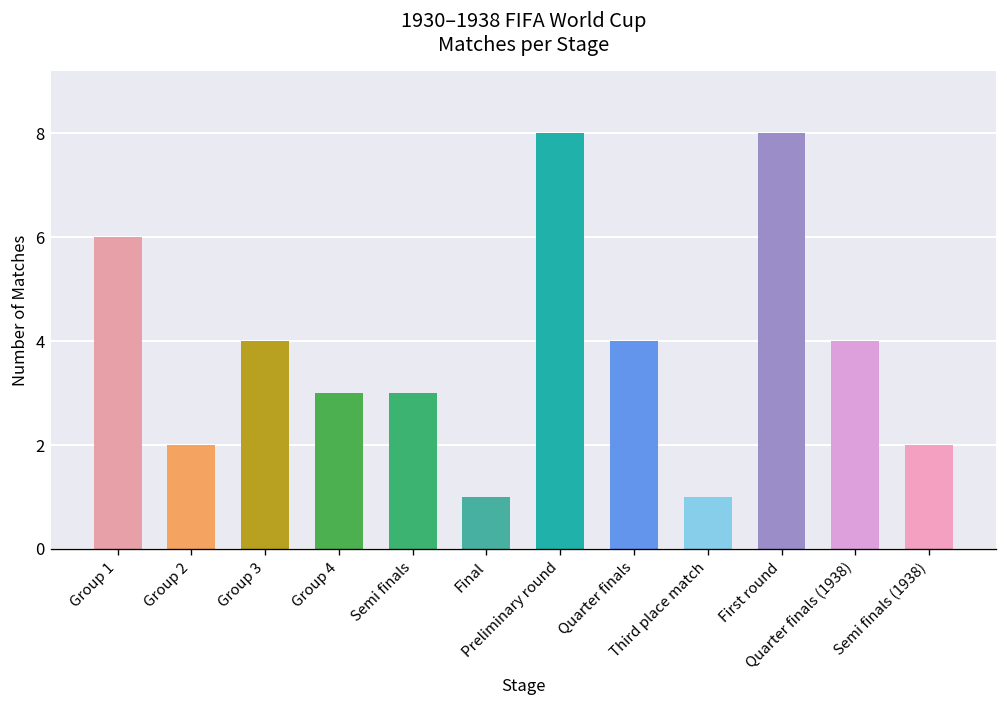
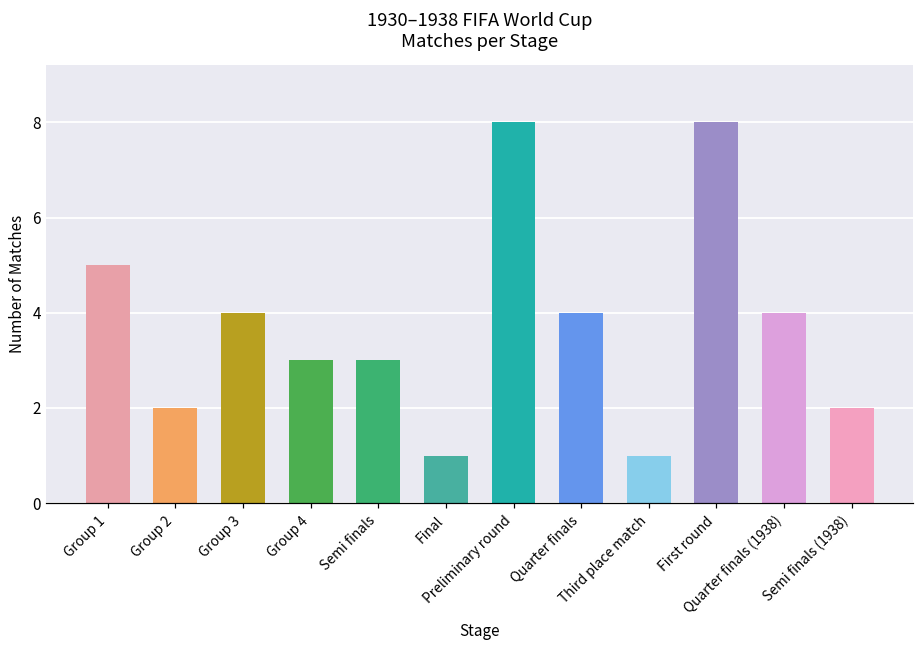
  {
-   "Group 1": 6,
+   "Group 1": 5,
    "Group 2": 2,
    "Group 3": 4,
    "Group 4": 3,
    "Semi finals": 3,
    "Final": 1,
    "Preliminary round": 8,
    "Quarter finals": 4,
    "Third place match": 1,
    "First round": 8,
    "Quarter finals (1938)": 4,
    "Semi finals (1938)": 2
  }
